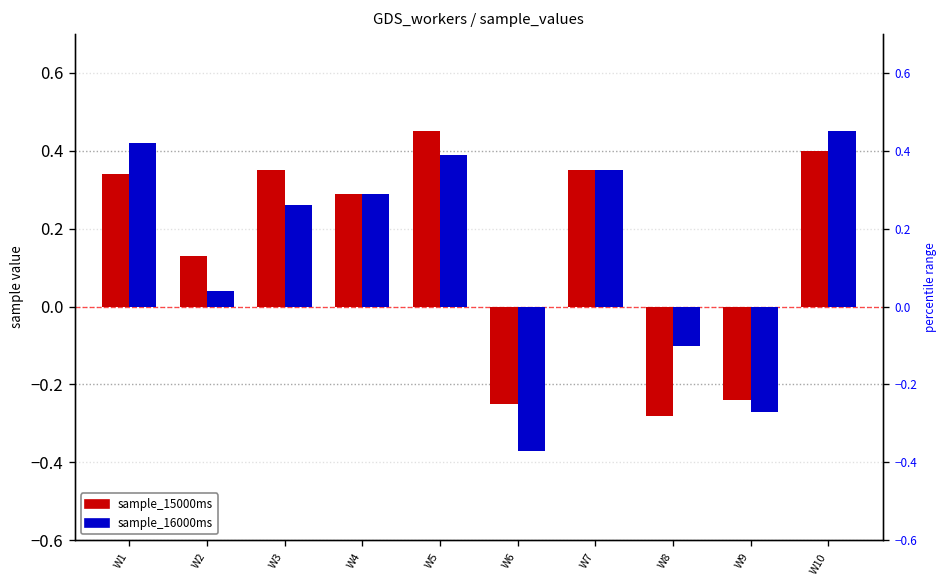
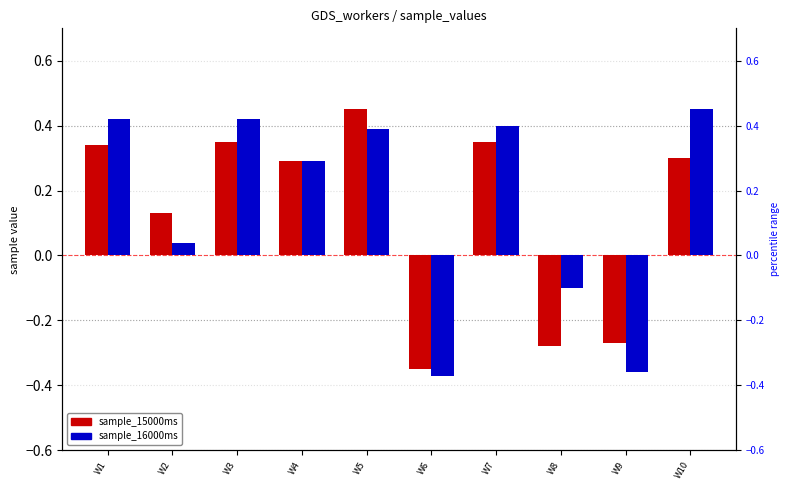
  {
    "sample_15000ms": {
      "W1": 0.34,
      "W2": 0.13,
      "W3": 0.35,
      "W4": 0.29,
      "W5": 0.45,
-     "W6": -0.25,
+     "W6": -0.35,
      "W7": 0.35,
      "W8": -0.28,
-     "W9": -0.24,
-     "W10": 0.4
+     "W9": -0.27,
+     "W10": 0.3
    },
    "sample_16000ms": {
      "W1": 0.42,
      "W2": 0.04,
-     "W3": 0.26,
+     "W3": 0.42,
      "W4": 0.29,
      "W5": 0.39,
      "W6": -0.37,
-     "W7": 0.35,
+     "W7": 0.40,
      "W8": -0.10,
-     "W9": -0.27,
+     "W9": -0.36,
      "W10": 0.45
    }
  }
